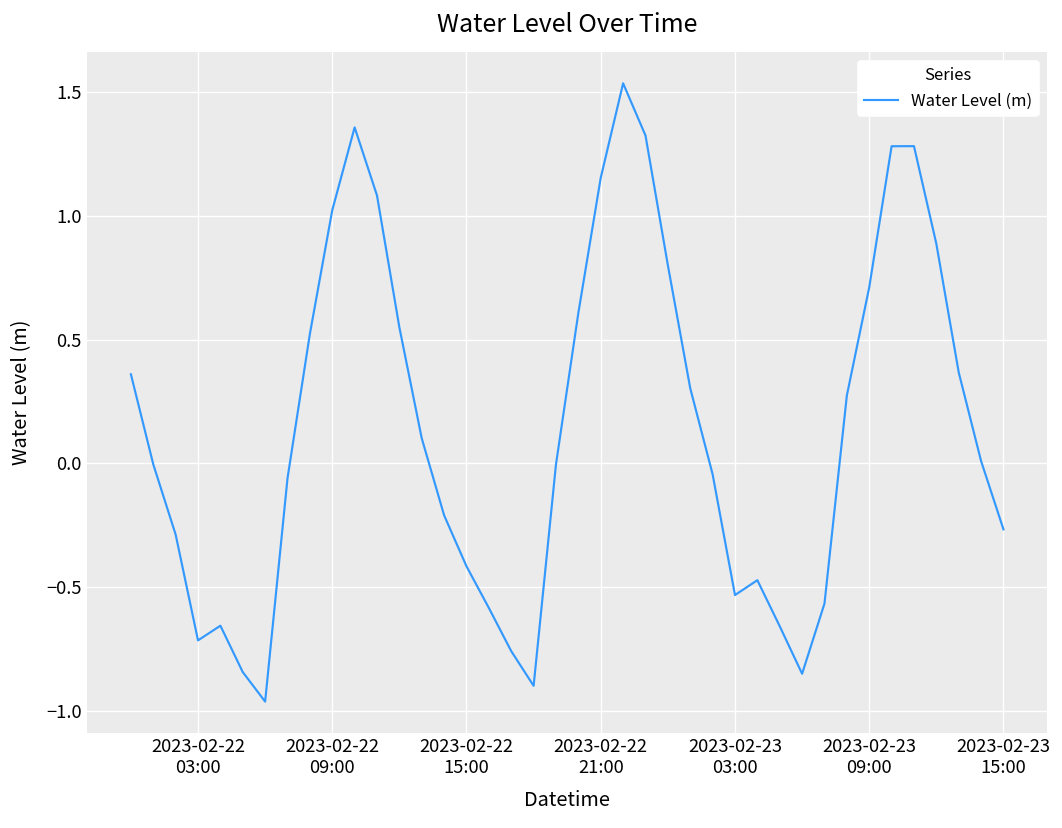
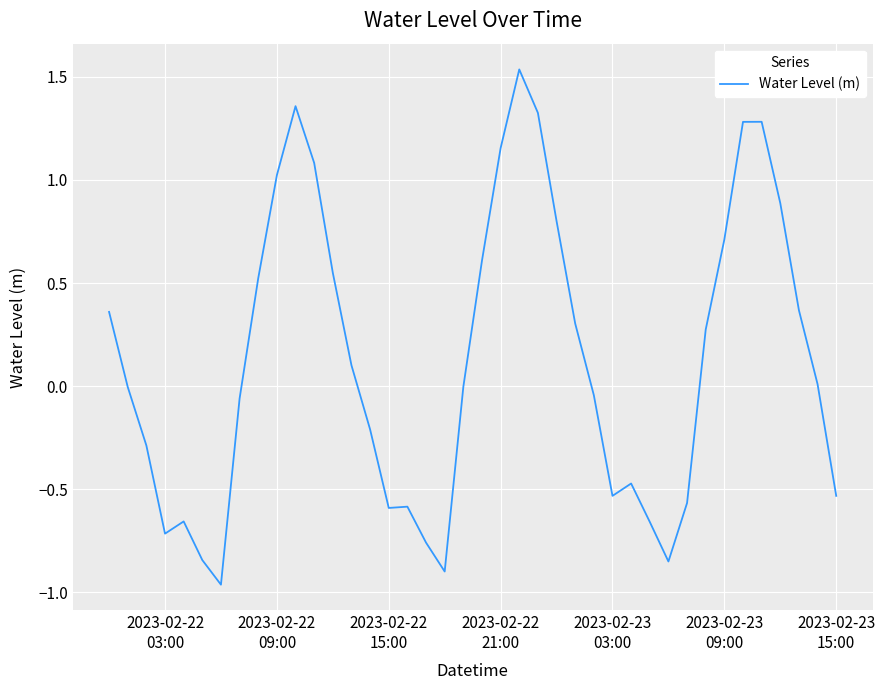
  {
    "2023-02-22 03:00": -0.72,
    "2023-02-22 09:00": 1.02,
-   "2023-02-22 15:00": -0.42,
+   "2023-02-22 15:00": -0.59,
    "2023-02-22 21:00": 1.15,
    "2023-02-23 03:00": -0.53,
    "2023-02-23 09:00": 0.71,
-   "2023-02-23 15:00": -0.27
+   "2023-02-23 15:00": -0.53
  }
